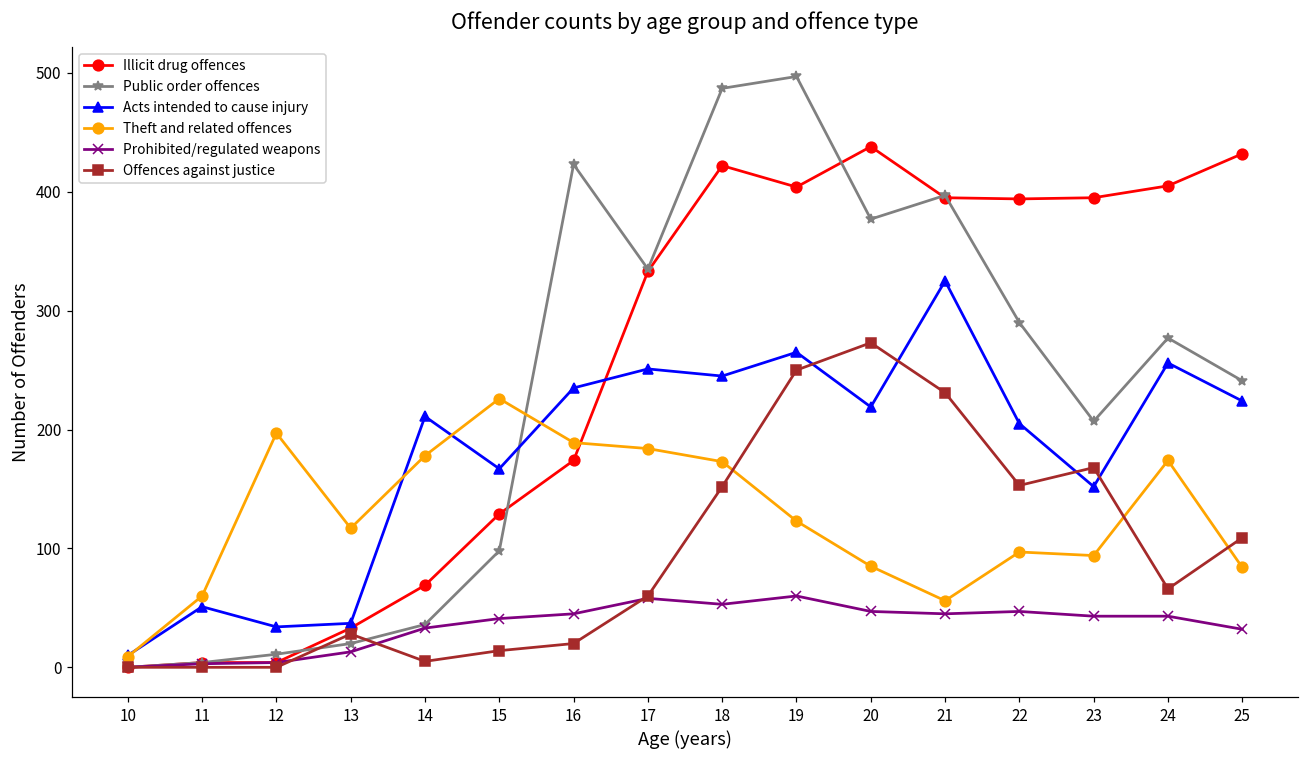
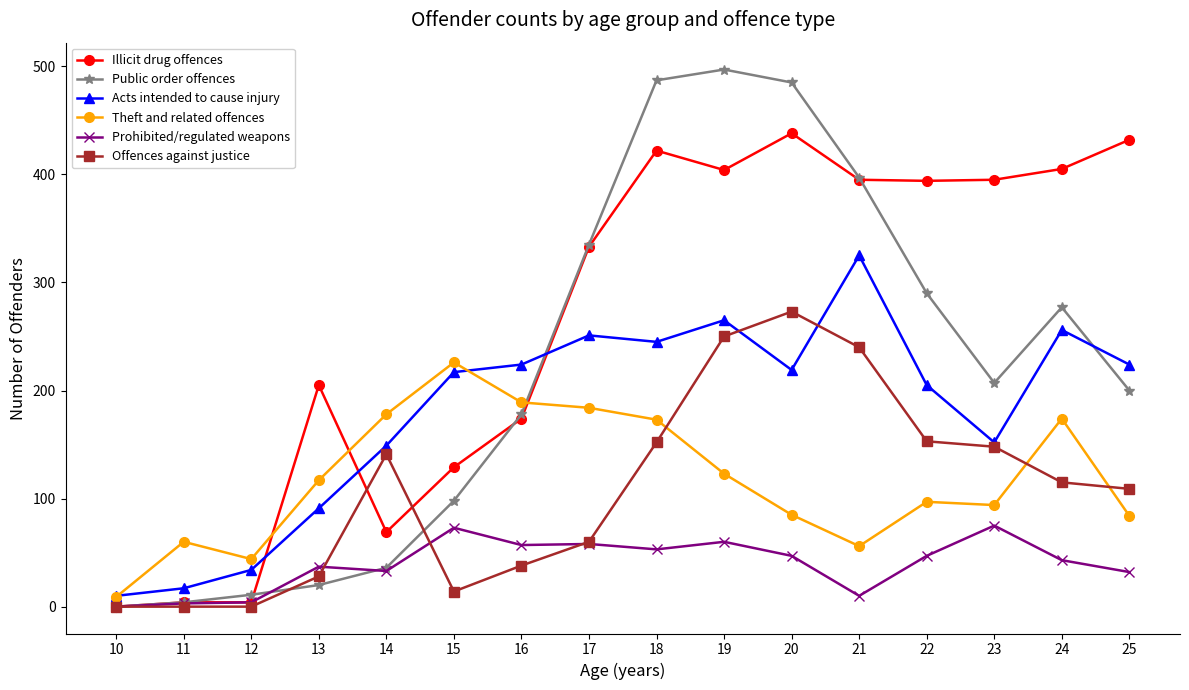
  {
    "Illicit drug offences": {
-     "13": 33,
+     "13": 205,
      "14": 69,
      "15": 129,
      "16": 174,
      "18": 422,
      "19": 404,
      "20": 438,
      "22": 394,
      "23": 395,
      "24": 405,
      "25": 432
    },
    "Public order offences": {
      "12": 11,
      "13": 20,
      "14": 36,
      "15": 98,
-     "16": 423,
+     "16": 178,
      "18": 487,
      "19": 497,
-     "20": 377,
+     "20": 485,
      "22": 290,
      "23": 207,
      "24": 277,
-     "25": 241
+     "25": 200
    },
    "Acts intended to cause injury": {
-     "11": 51,
+     "11": 17,
      "12": 34,
-     "13": 37,
-     "14": 211,
-     "15": 167,
-     "16": 235,
+     "13": 91,
+     "14": 149,
+     "15": 217,
+     "16": 224,
      "17": 251,
      "18": 245,
      "19": 265,
      "20": 219,
      "21": 325,
      "22": 205,
      "23": 152,
      "24": 256,
      "25": 224
    },
    "Theft and related offences": {
      "11": 60,
-     "12": 197,
+     "12": 44,
      "13": 117,
      "14": 178,
      "15": 226,
      "16": 189,
      "17": 184,
      "18": 173,
      "19": 123,
      "20": 85,
      "21": 56,
      "22": 97,
      "23": 94,
      "24": 174,
      "25": 84
    },
    "Prohibited/regulated weapons": {
-     "13": 13,
+     "13": 37,
      "14": 33,
-     "15": 41,
-     "16": 45,
+     "15": 73,
+     "16": 57,
      "18": 53,
      "19": 60,
      "20": 47,
-     "21": 45,
+     "21": 10,
      "22": 47,
-     "23": 43,
+     "23": 75,
      "24": 43,
      "25": 32
    },
    "Offences against justice": {
      "11": 0,
      "12": 0,
      "13": 28,
-     "14": 5,
+     "14": 141,
      "15": 14,
-     "16": 20,
+     "16": 38,
      "18": 152,
      "19": 250,
      "20": 273,
-     "21": 231,
+     "21": 240,
      "22": 153,
-     "23": 168,
-     "24": 66,
+     "23": 148,
+     "24": 115,
      "25": 109
    }
  }
